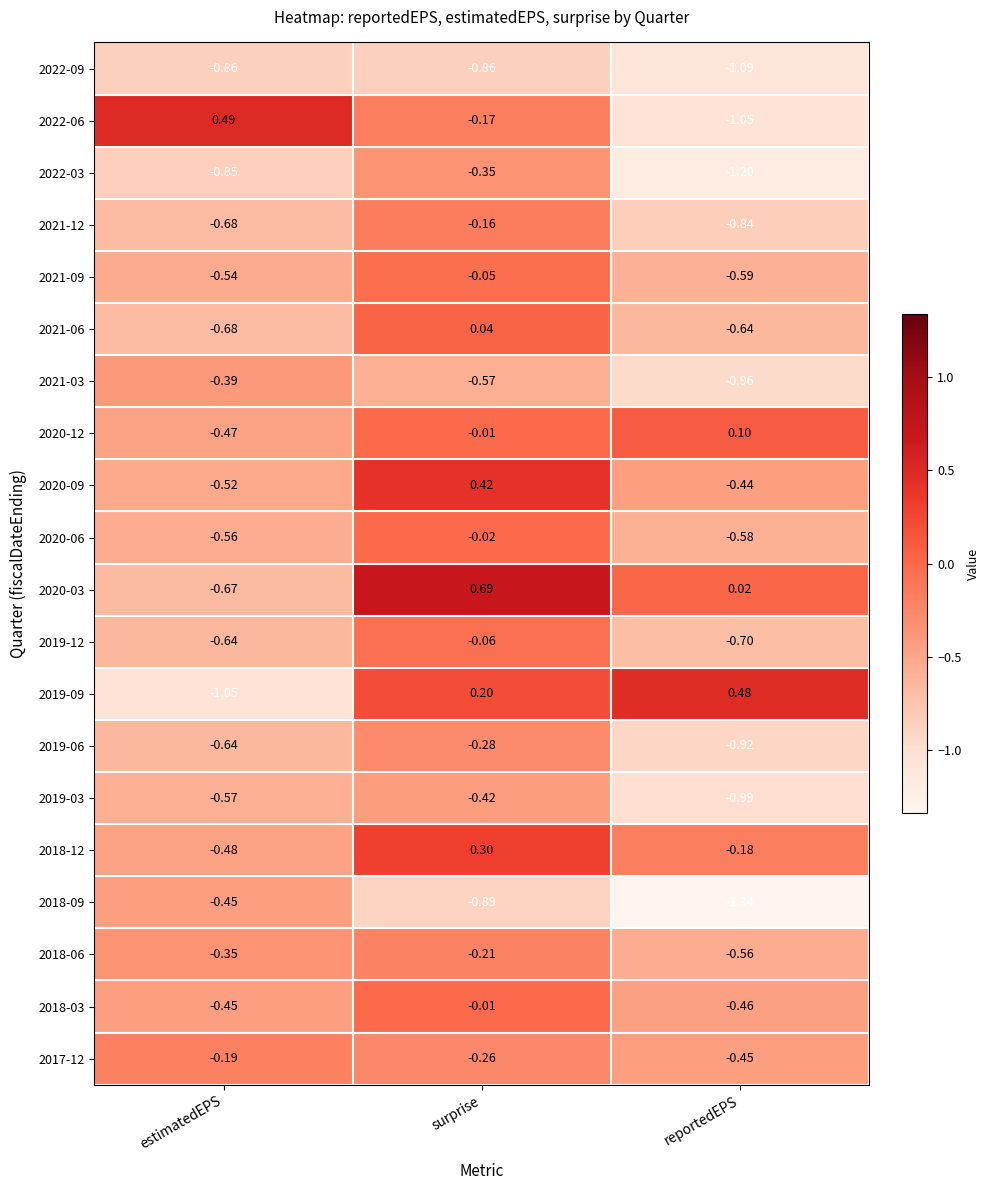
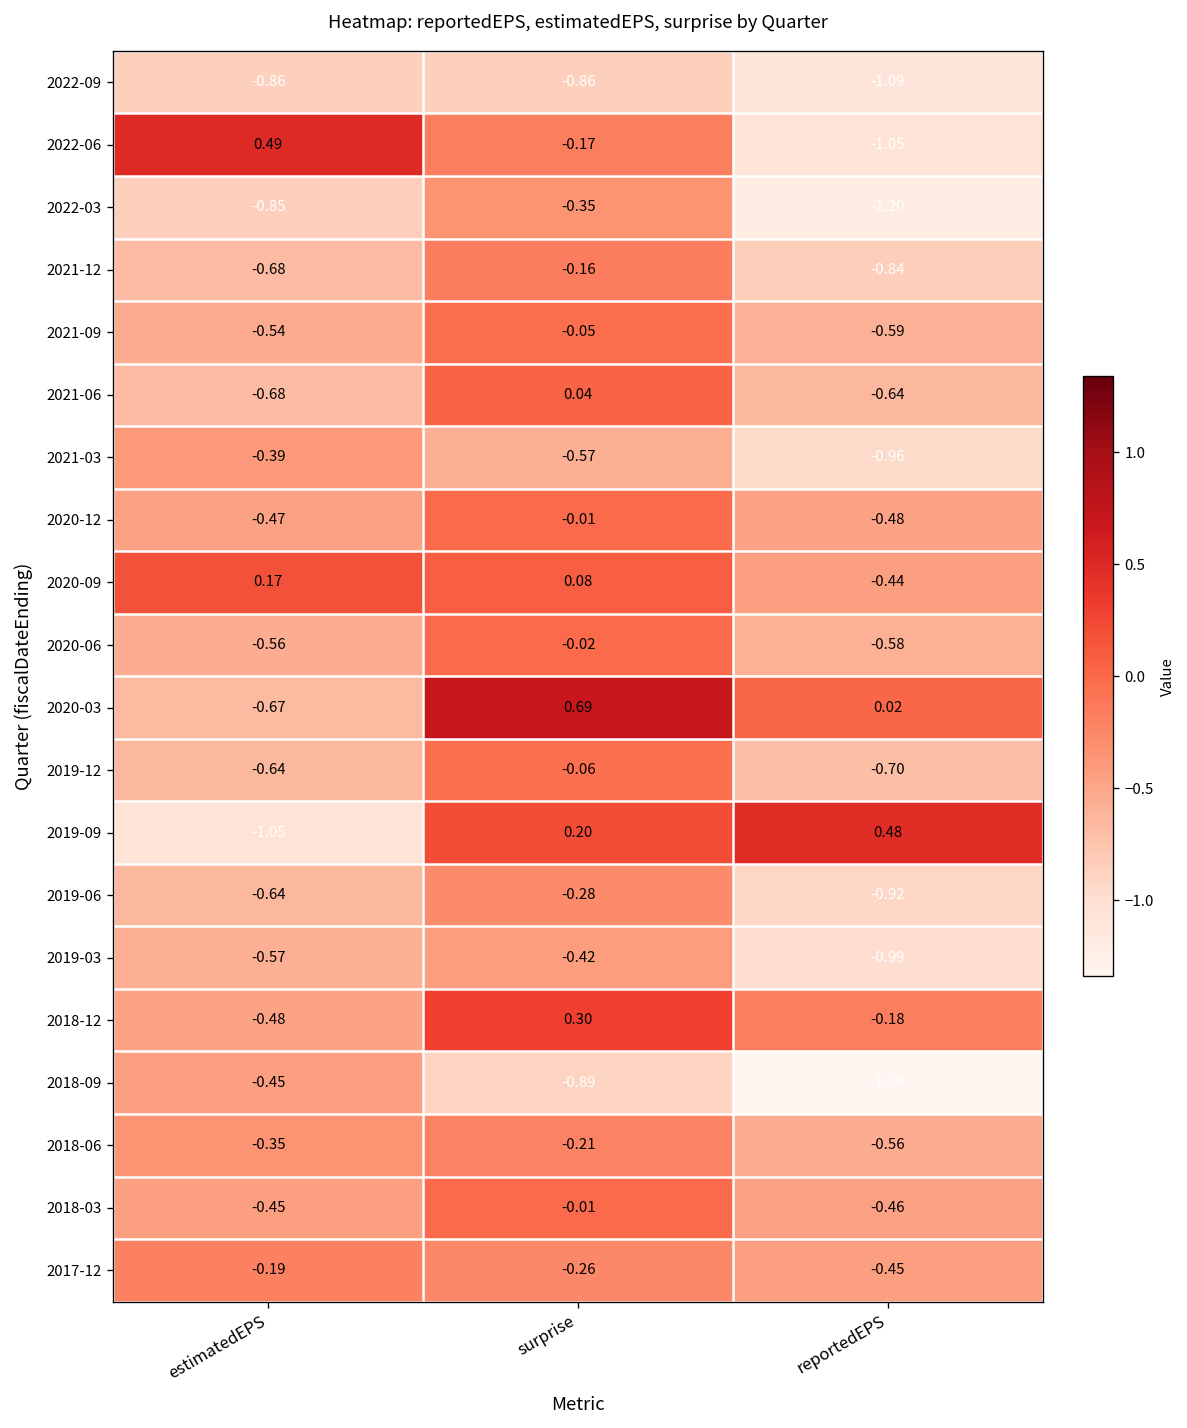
  {
    "2022-09": {
      "estimatedEPS": -0.86,
      "surprise": -0.86
    },
    "2022-06": {
      "estimatedEPS": 0.49,
      "surprise": -0.17
    },
    "2022-03": {
      "estimatedEPS": -0.85,
      "surprise": -0.35
    },
    "2021-12": {
      "estimatedEPS": -0.68,
      "surprise": -0.16,
      "reportedEPS": -0.84
    },
    "2021-09": {
      "estimatedEPS": -0.54,
      "surprise": -0.05,
      "reportedEPS": -0.59
    },
    "2021-06": {
      "estimatedEPS": -0.68,
      "surprise": 0.04,
      "reportedEPS": -0.64
    },
    "2021-03": {
      "estimatedEPS": -0.39,
      "surprise": -0.57,
      "reportedEPS": -0.96
    },
    "2020-12": {
      "estimatedEPS": -0.47,
      "surprise": -0.01,
-     "reportedEPS": 0.10
+     "reportedEPS": -0.48
    },
    "2020-09": {
-     "estimatedEPS": -0.52,
-     "surprise": 0.42,
+     "estimatedEPS": 0.17,
+     "surprise": 0.08,
      "reportedEPS": -0.44
    },
    "2020-06": {
      "estimatedEPS": -0.56,
      "surprise": -0.02,
      "reportedEPS": -0.58
    },
    "2020-03": {
      "estimatedEPS": -0.67,
      "surprise": 0.69,
      "reportedEPS": 0.02
    },
    "2019-12": {
      "estimatedEPS": -0.64,
      "surprise": -0.06,
      "reportedEPS": -0.70
    },
    "2019-09": {
      "surprise": 0.20,
      "reportedEPS": 0.48
    },
    "2019-06": {
      "estimatedEPS": -0.64,
      "surprise": -0.28,
      "reportedEPS": -0.92
    },
    "2019-03": {
      "estimatedEPS": -0.57,
      "surprise": -0.42
    },
    "2018-12": {
      "estimatedEPS": -0.48,
      "surprise": 0.30,
      "reportedEPS": -0.18
    },
    "2018-09": {
      "estimatedEPS": -0.45,
      "surprise": -0.89
    },
    "2018-06": {
      "estimatedEPS": -0.35,
      "surprise": -0.21,
      "reportedEPS": -0.56
    },
    "2018-03": {
      "estimatedEPS": -0.45,
      "surprise": -0.01,
      "reportedEPS": -0.46
    },
    "2017-12": {
      "estimatedEPS": -0.19,
      "surprise": -0.26,
      "reportedEPS": -0.45
    }
  }
